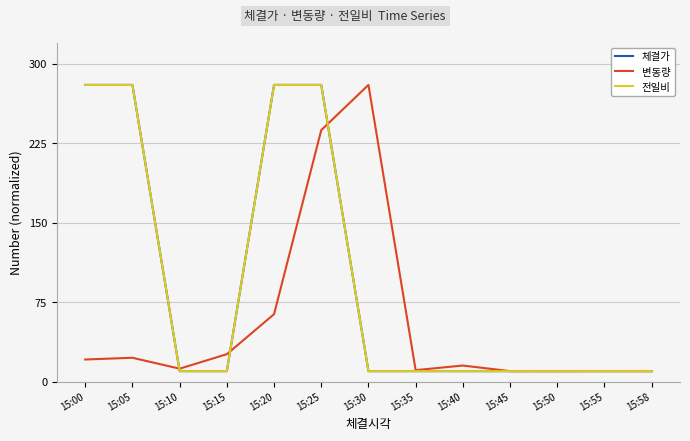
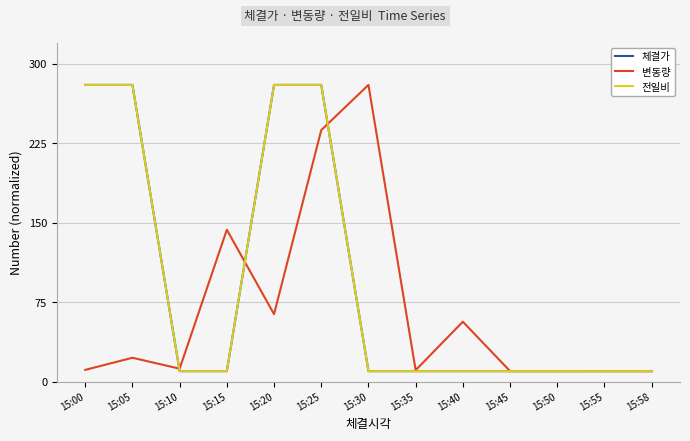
  {
    "전일비": {
      "15:00": 280,
      "15:05": 280,
      "15:15": 10,
      "15:20": 280,
      "15:25": 280,
      "15:30": 10,
      "15:40": 10
    },
    "변동량": {
-     "15:00": 21,
+     "15:00": 11,
      "15:05": 23,
-     "15:15": 26,
+     "15:15": 143,
      "15:20": 64,
      "15:25": 237,
      "15:30": 280,
-     "15:40": 15
+     "15:40": 57
    }
  }
